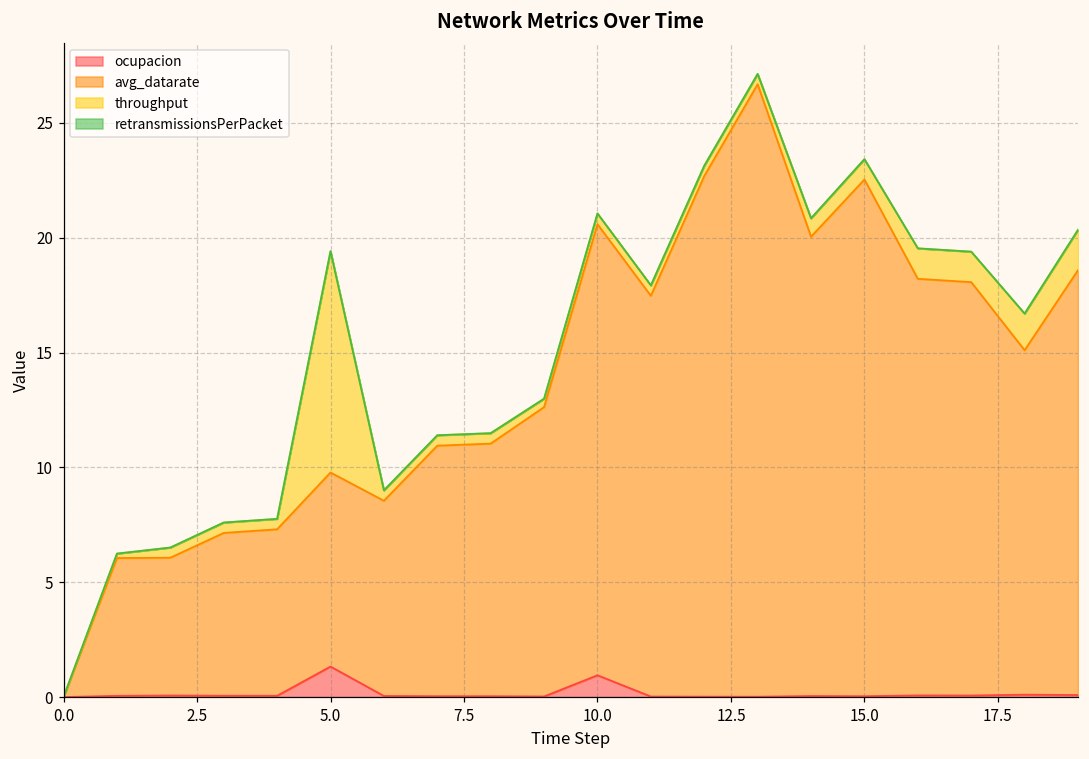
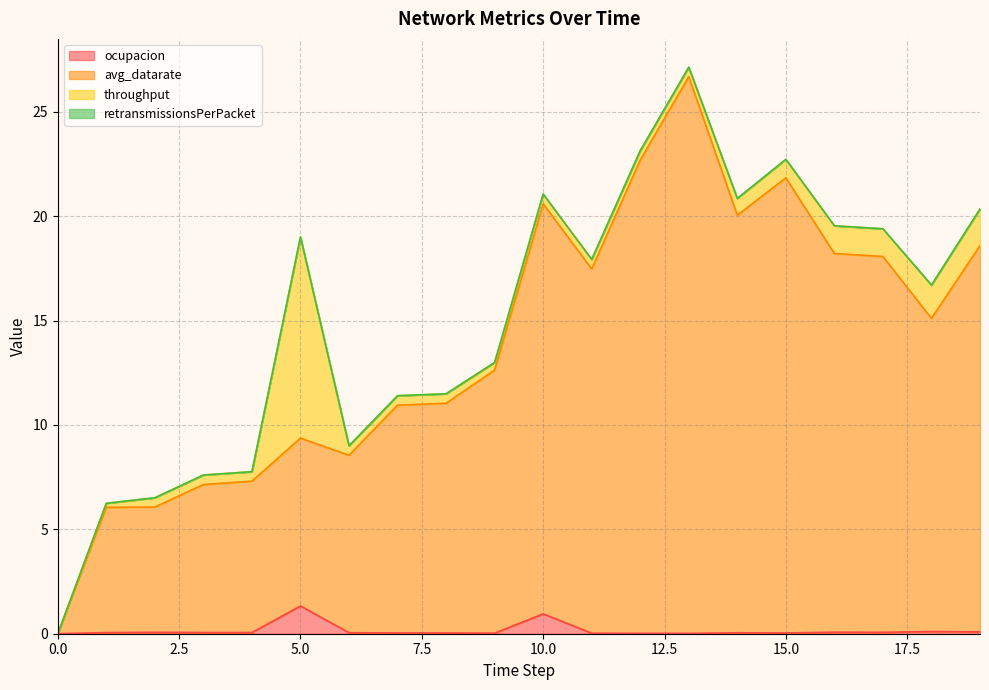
  {
    "ocupacion": {
      "5.0": 1.3,
      "10.0": 1.0,
      "15.0": 0.0
    },
    "avg_datarate": {
-     "5.0": 8.5,
+     "5.0": 8.0,
      "10.0": 19.6,
-     "15.0": 22.5
+     "15.0": 21.8
    }
  }
